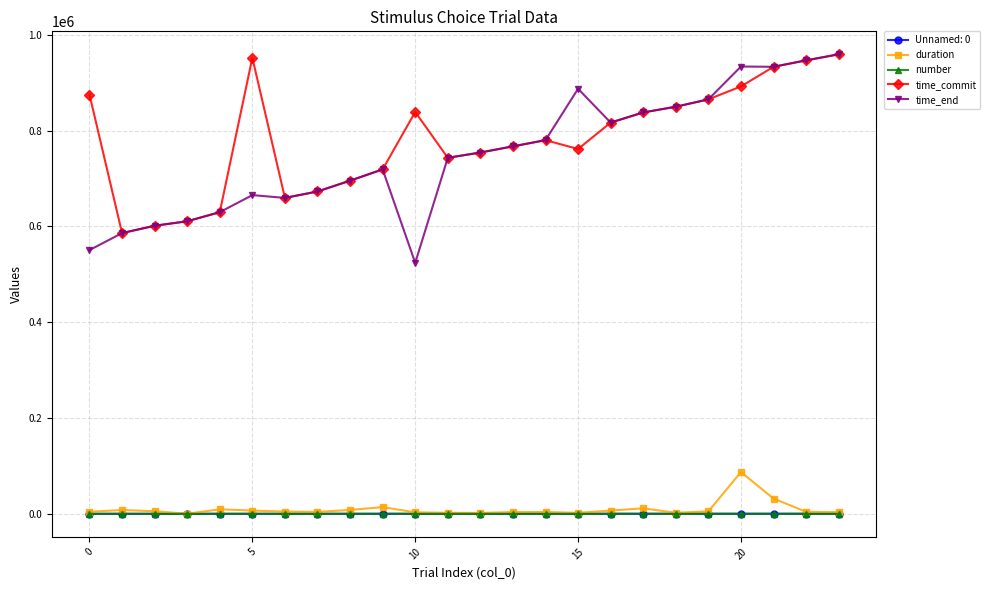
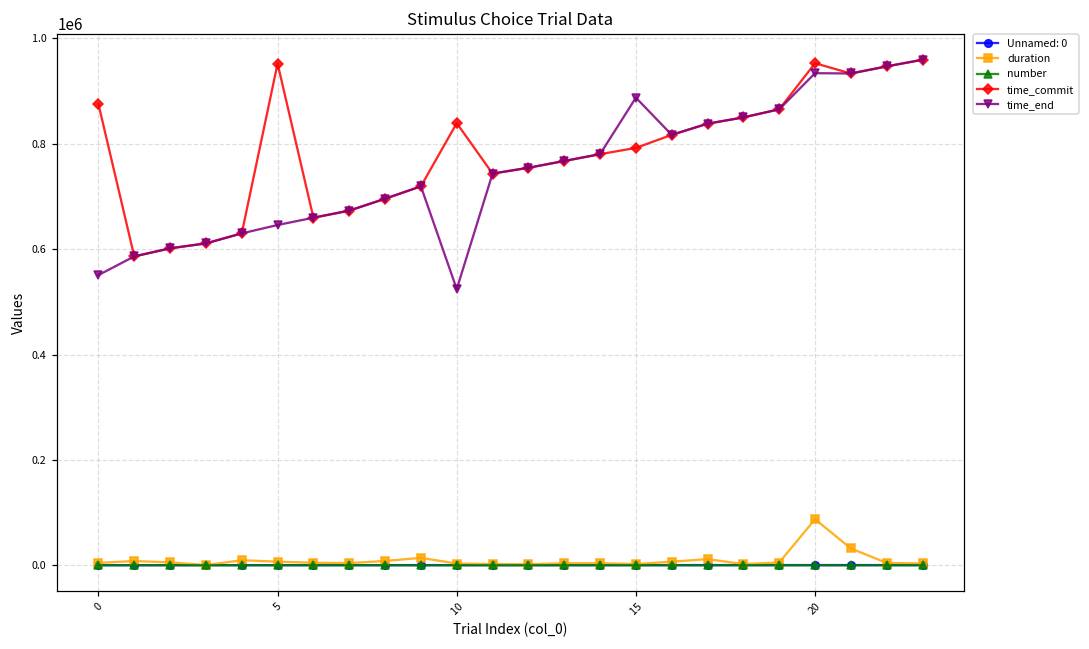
  {
    "number": {
      "5": 0,
      "20": 0
    },
    "duration": {
      "5": 10000,
      "20": 90000
    },
    "time_commit": {
      "0": 880000,
      "5": 950000,
      "10": 840000,
-     "15": 760000,
-     "20": 890000
+     "15": 790000,
+     "20": 950000
    },
    "time_end": {
      "0": 550000,
-     "5": 670000,
+     "5": 650000,
      "10": 520000,
      "15": 890000,
      "20": 930000
    }
  }
